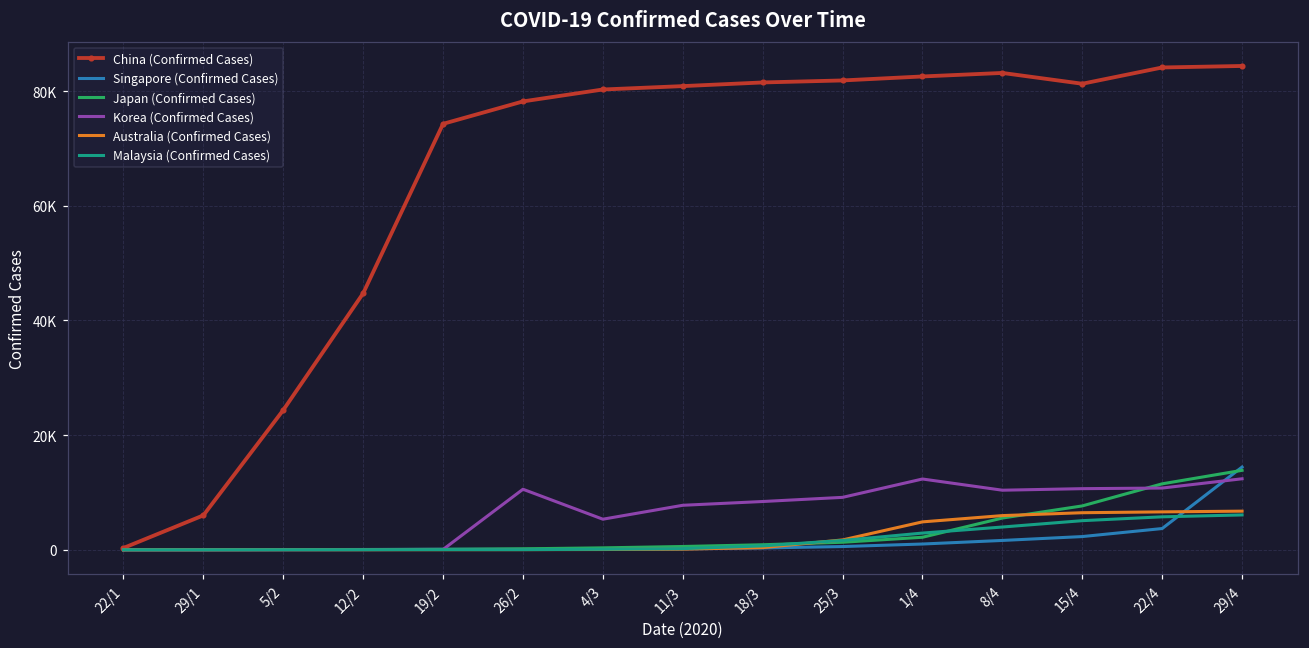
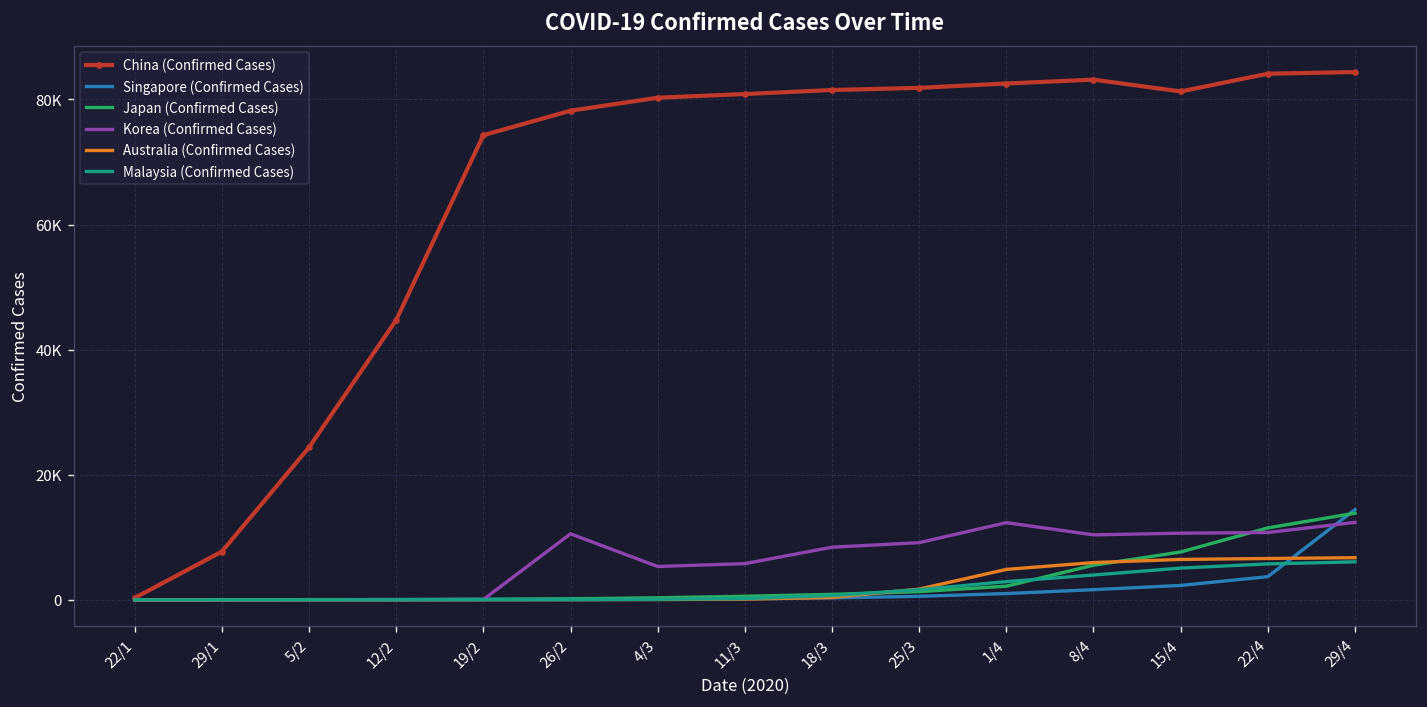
  {
    "China (Confirmed Cases)": {
-     "29/1": 6000,
+     "29/1": 8000,
      "5/2": 24000,
      "12/2": 45000,
      "19/2": 74000,
      "26/2": 78000,
      "4/3": 80000,
      "11/3": 81000,
      "18/3": 81000,
      "25/3": 82000,
      "1/4": 83000,
      "8/4": 83000,
      "15/4": 81000,
      "22/4": 84000,
      "29/4": 84000
    },
    "Singapore (Confirmed Cases)": {
      "25/3": 1000,
      "1/4": 1000,
      "8/4": 2000,
      "15/4": 2000,
      "22/4": 4000,
      "29/4": 14000
    },
    "Korea (Confirmed Cases)": {
      "26/2": 11000,
      "4/3": 5000,
-     "11/3": 8000,
+     "11/3": 6000,
      "18/3": 8000,
      "25/3": 9000,
      "1/4": 12000,
      "8/4": 10000,
      "15/4": 11000,
      "22/4": 11000,
      "29/4": 12000
    },
    "Australia (Confirmed Cases)": {
      "1/4": 5000,
      "15/4": 6000,
      "22/4": 7000,
      "29/4": 7000
    }
  }
